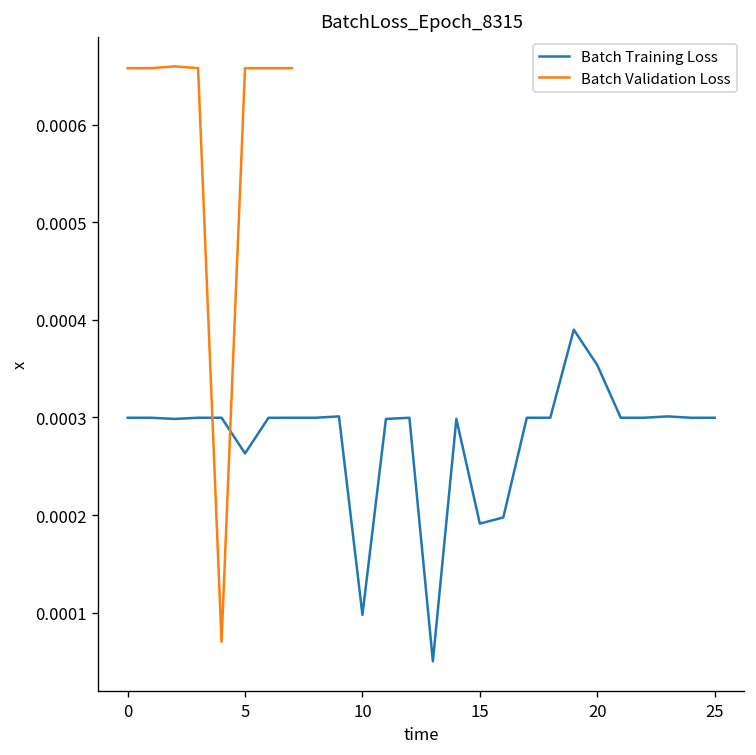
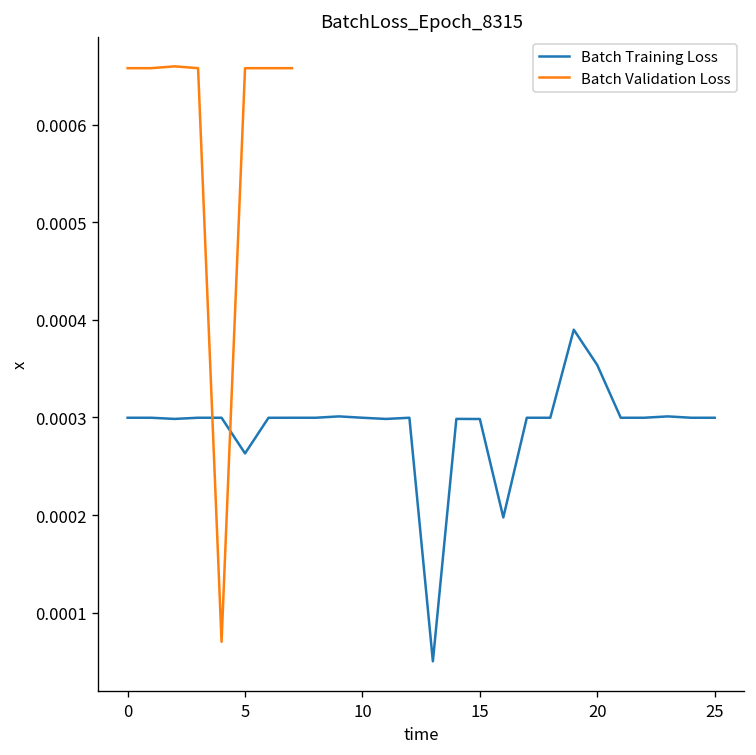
  {
    "Batch Training Loss": {
      "0": 0.00030,
      "5": 0.00026,
-     "10": 0.00010,
-     "15": 0.00019,
+     "10": 0.00030,
+     "15": 0.00030,
      "20": 0.00035,
      "25": 0.00030
    },
    "Batch Validation Loss": {
      "0": 0.00066,
      "5": 0.00066
    }
  }
